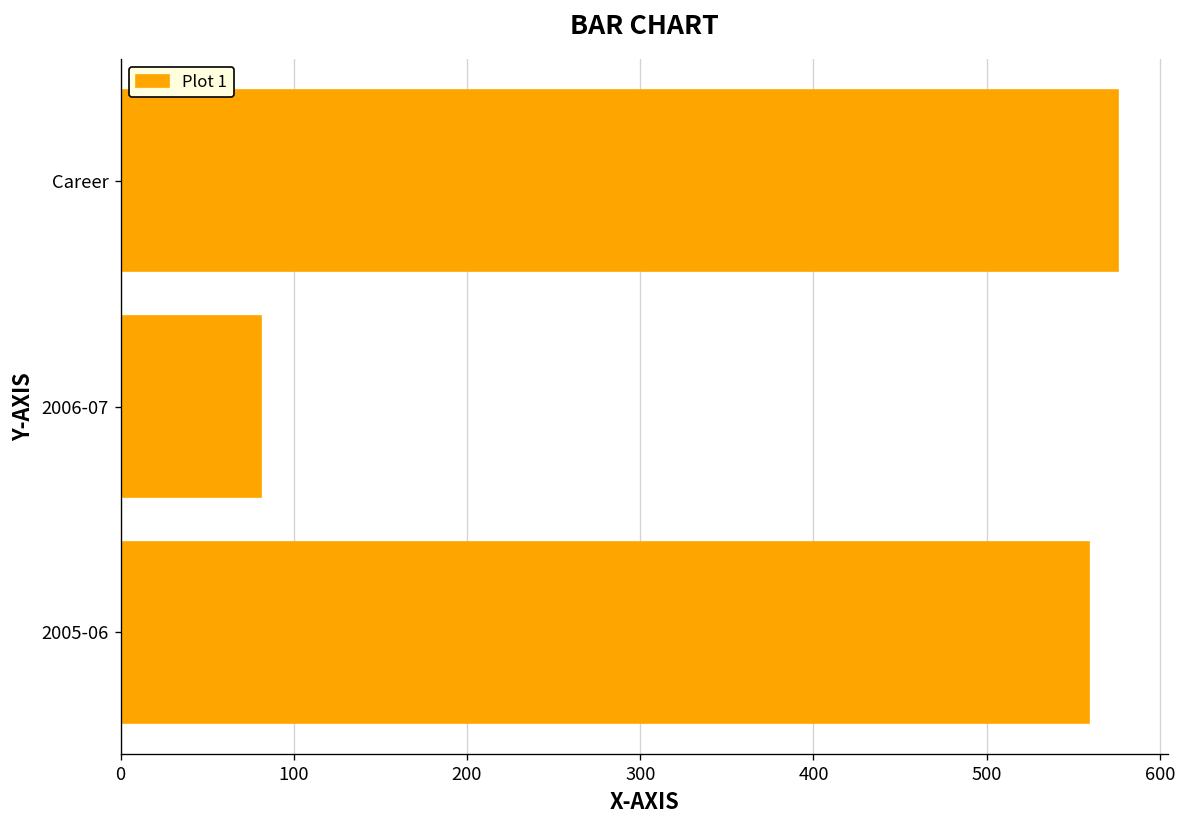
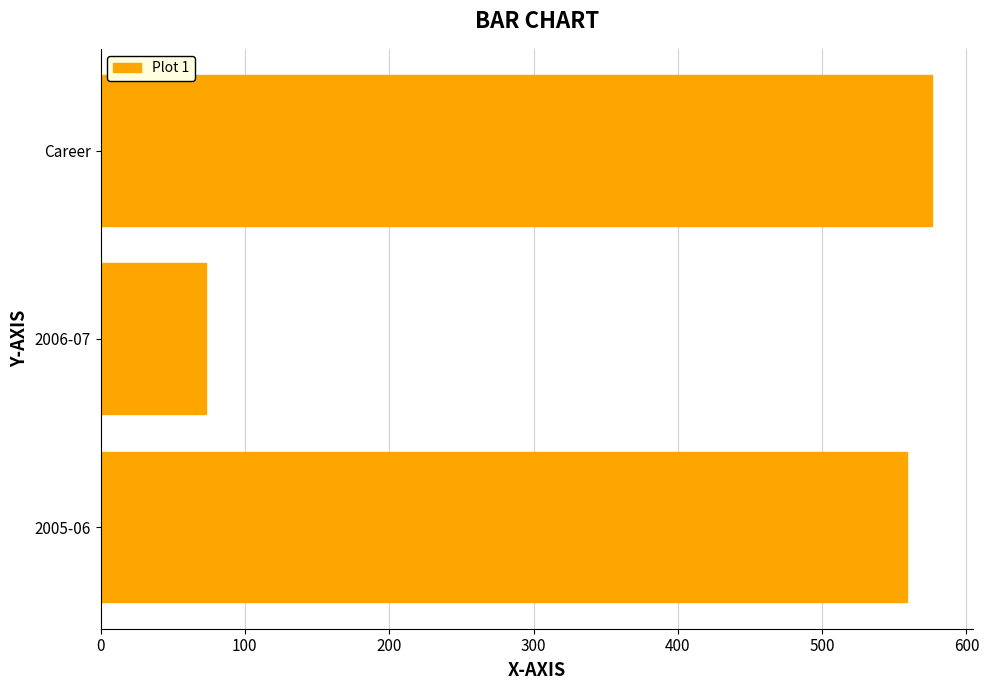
  {
    "Career": 576,
-   "2006-07": 81,
+   "2006-07": 73,
    "2005-06": 559
  }
